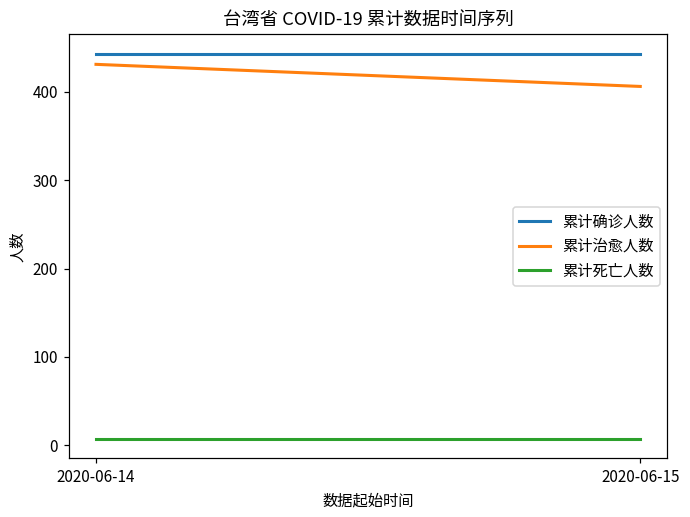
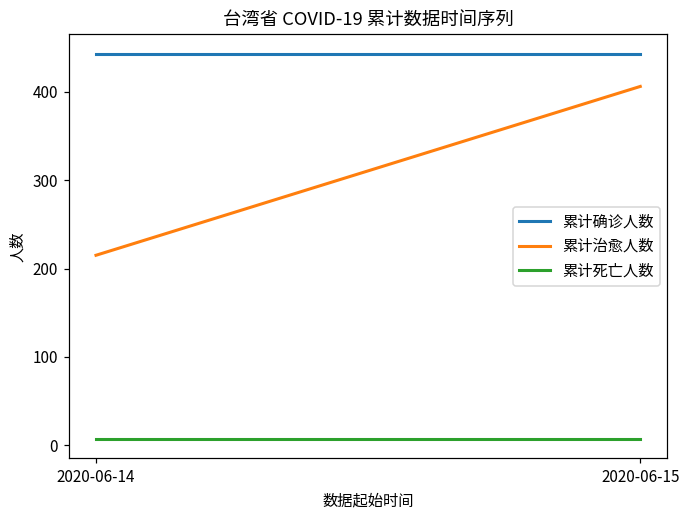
  {
    "累计确诊人数": {
      "2020-06-14": 440,
      "2020-06-15": 440
    },
    "累计治愈人数": {
-     "2020-06-14": 430,
+     "2020-06-14": 220,
      "2020-06-15": 410
    },
    "累计死亡人数": {
      "2020-06-14": 10,
      "2020-06-15": 10
    }
  }
